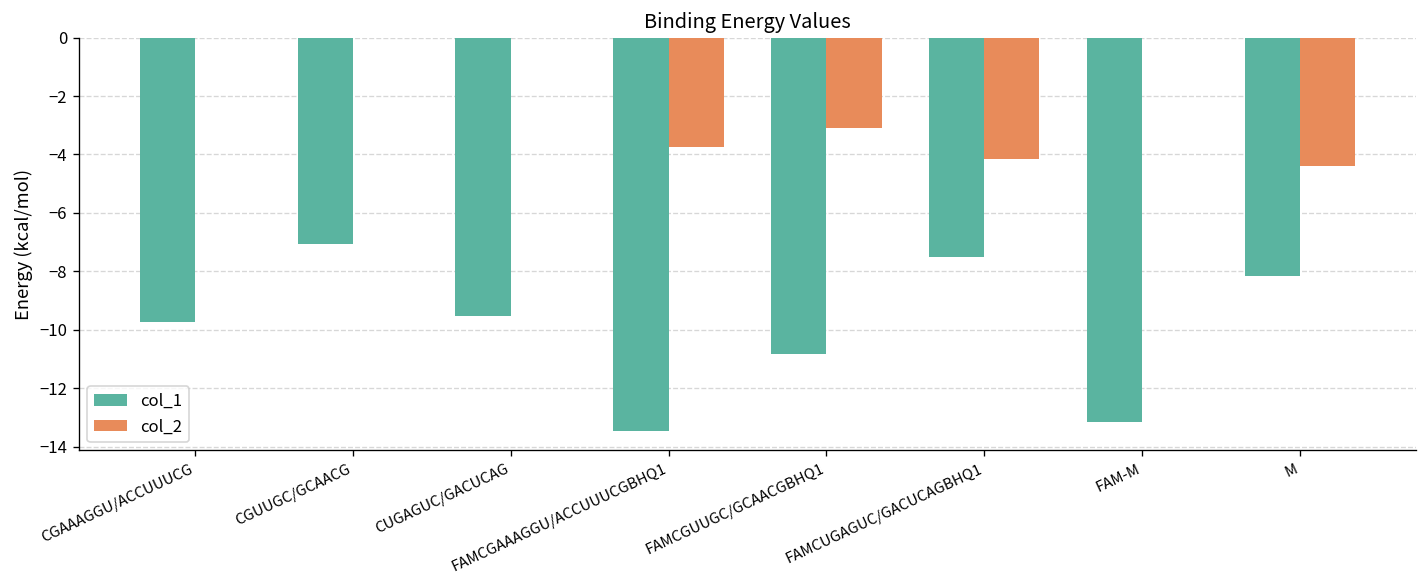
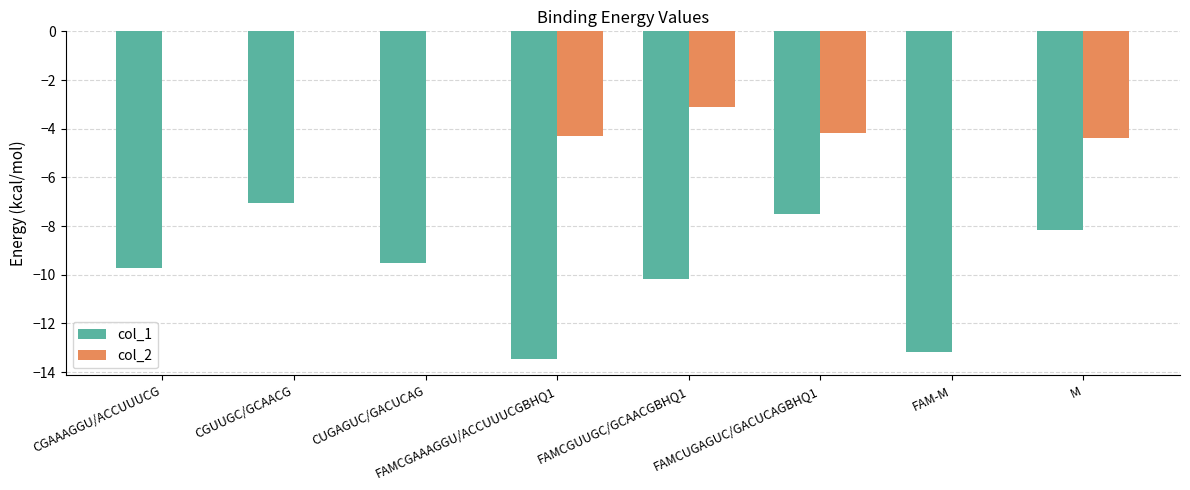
  {
    "col_1": {
      "CGAAAGGU/ACCUUUCG": -9.7,
      "CGUUGC/GCAACG": -7.1,
      "CUGAGUC/GACUCAG": -9.5,
      "FAMCGAAAGGU/ACCUUUCGBHQ1": -13.5,
-     "FAMCGUUGC/GCAACGBHQ1": -10.8,
+     "FAMCGUUGC/GCAACGBHQ1": -10.2,
      "FAMCUGAGUC/GACUCAGBHQ1": -7.5,
      "FAM-M": -13.2,
      "M": -8.2
    },
    "col_2": {
      "CGAAAGGU/ACCUUUCG": 0.0,
      "CGUUGC/GCAACG": 0.0,
      "CUGAGUC/GACUCAG": 0.0,
-     "FAMCGAAAGGU/ACCUUUCGBHQ1": -3.7,
+     "FAMCGAAAGGU/ACCUUUCGBHQ1": -4.3,
      "FAMCGUUGC/GCAACGBHQ1": -3.1,
      "FAMCUGAGUC/GACUCAGBHQ1": -4.2,
      "FAM-M": 0.0,
      "M": -4.4
    }
  }
